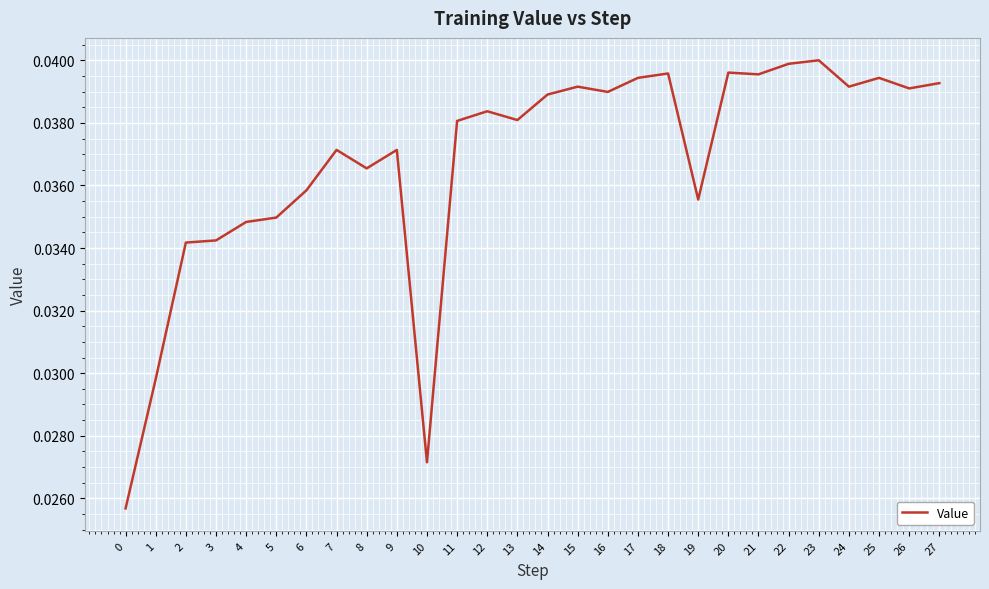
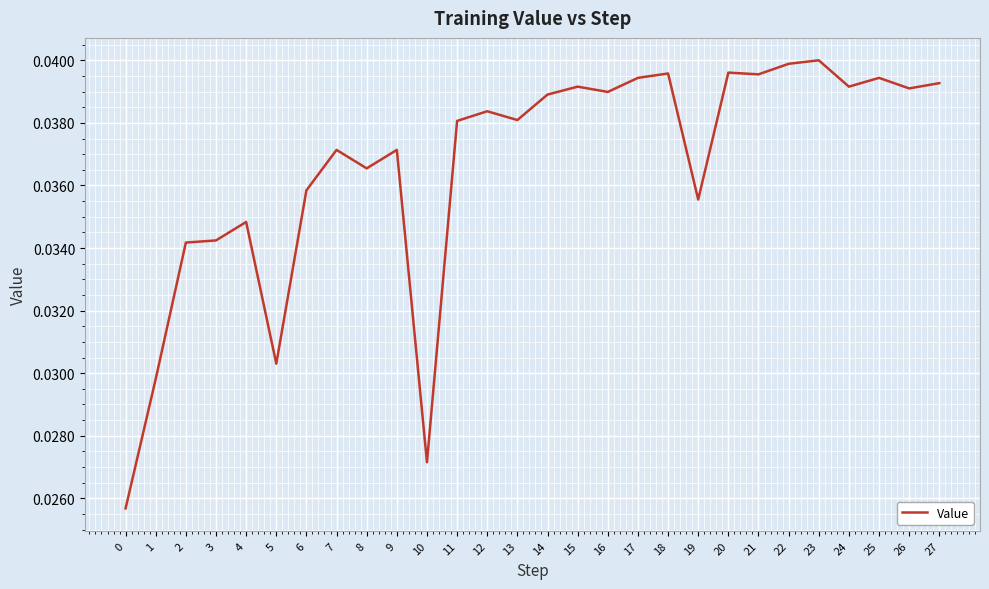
  {
    "0": 0.0257,
    "1": 0.0298,
    "2": 0.0342,
    "3": 0.0342,
    "4": 0.0348,
-   "5": 0.0350,
+   "5": 0.0303,
    "6": 0.0358,
    "7": 0.0371,
    "8": 0.0365,
    "9": 0.0371,
    "10": 0.0272,
    "11": 0.0381,
    "12": 0.0384,
    "13": 0.0381,
    "14": 0.0389,
    "15": 0.0392,
    "16": 0.0390,
    "17": 0.0394,
    "18": 0.0396,
    "19": 0.0356,
    "20": 0.0396,
    "21": 0.0396,
    "22": 0.0399,
    "23": 0.0400,
    "24": 0.0392,
    "25": 0.0394,
    "26": 0.0391,
    "27": 0.0393
  }
